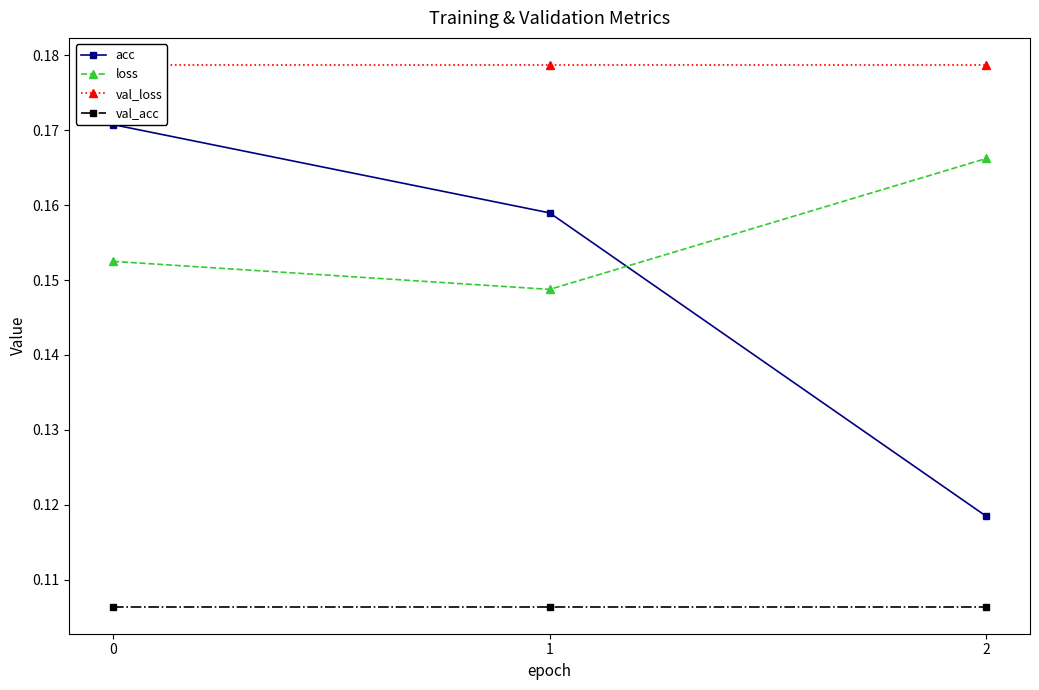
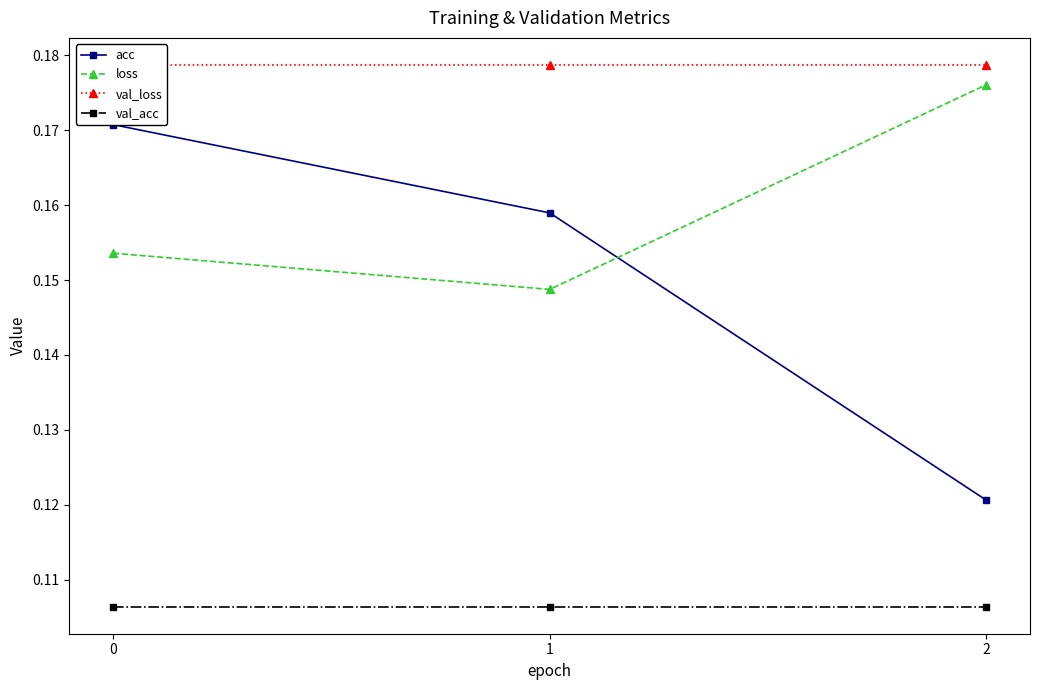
  {
    "acc": {
      "1": 0.159,
-     "2": 0.118
+     "2": 0.121
    },
    "loss": {
-     "0": 0.152,
+     "0": 0.154,
      "1": 0.149,
-     "2": 0.166
+     "2": 0.176
    },
    "val_loss": {
      "1": 0.179,
      "2": 0.179
    },
    "val_acc": {
      "0": 0.106,
      "1": 0.106,
      "2": 0.106
    }
  }
